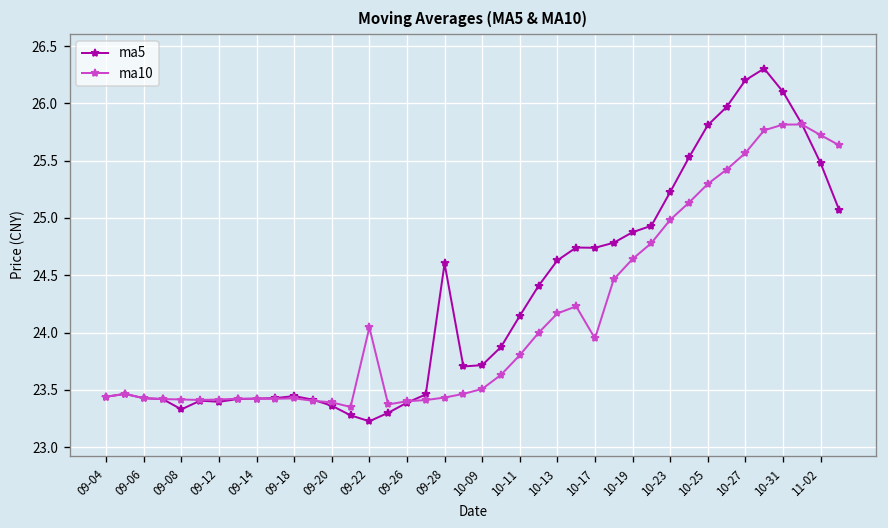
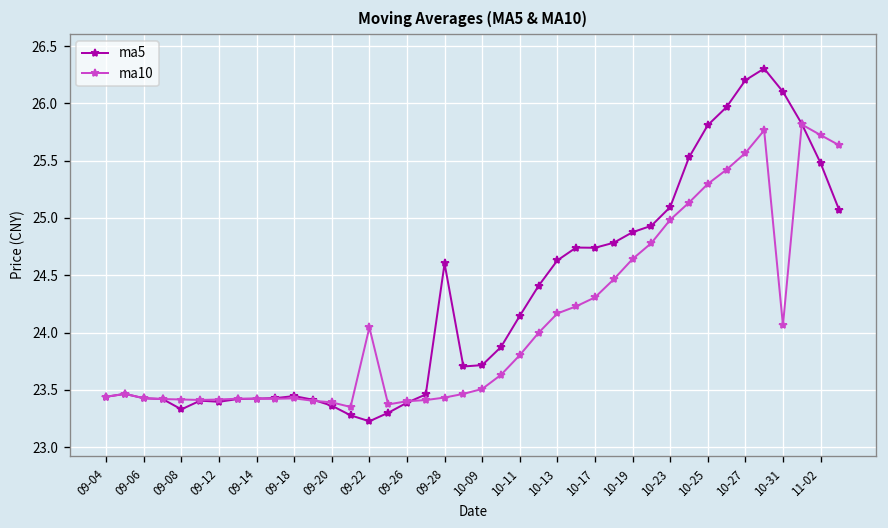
  {
    "ma5": {
      "09-08": 23.3,
      "09-20": 23.4,
      "09-22": 23.2,
      "09-28": 24.6,
      "10-09": 23.7,
      "10-11": 24.1,
      "10-13": 24.6,
      "10-17": 24.7,
      "10-19": 24.9,
-     "10-23": 25.2,
+     "10-23": 25.1,
      "10-25": 25.8,
      "10-27": 26.2,
      "10-31": 26.1,
      "11-02": 25.5
    },
    "ma10": {
      "09-08": 23.4,
      "09-20": 23.4,
      "09-22": 24.0,
      "09-28": 23.4,
      "10-09": 23.5,
      "10-11": 23.8,
      "10-13": 24.2,
-     "10-17": 23.9,
+     "10-17": 24.3,
      "10-19": 24.6,
      "10-23": 25.0,
      "10-25": 25.3,
      "10-27": 25.6,
-     "10-31": 25.8,
+     "10-31": 24.1,
      "11-02": 25.7
    }
  }
